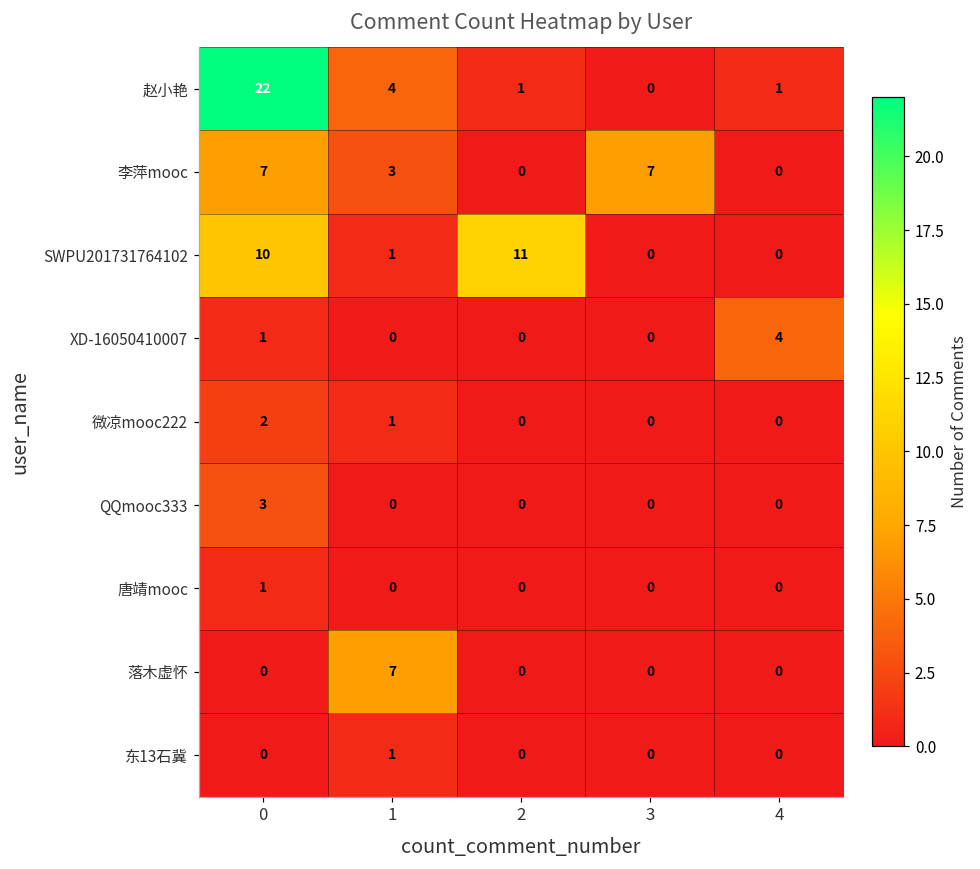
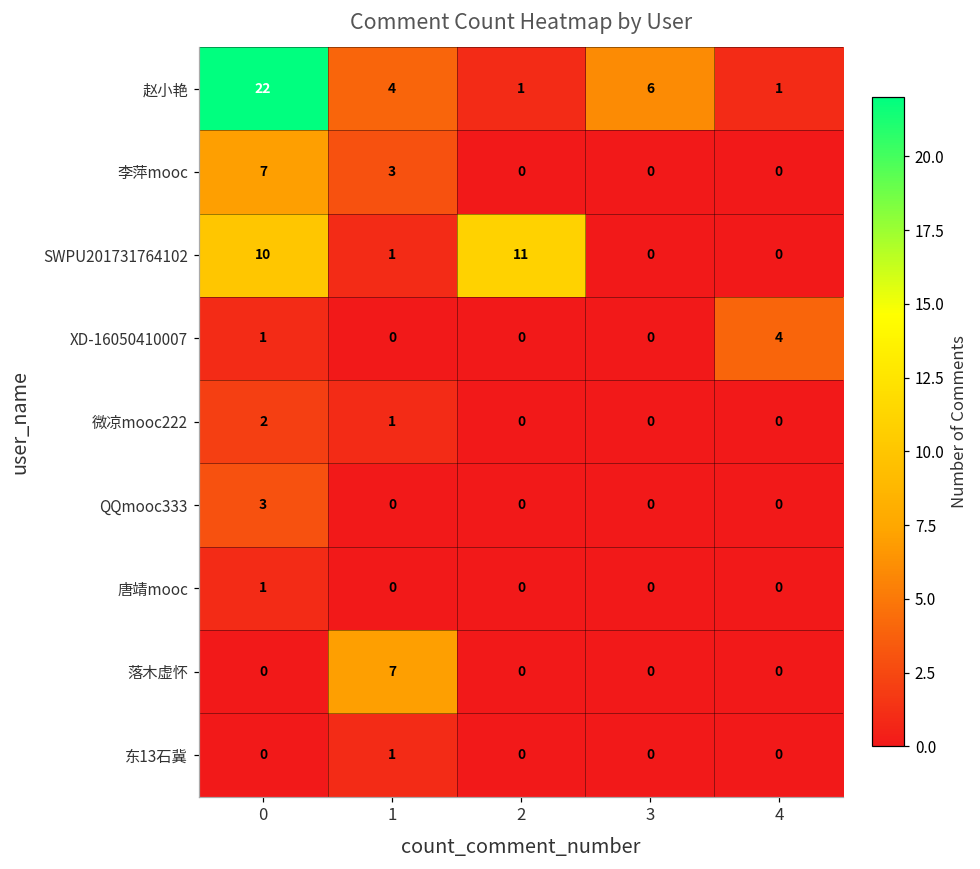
  {
    "赵小艳": {
      "0": 22,
      "1": 4,
      "2": 1,
-     "3": 0,
+     "3": 6,
      "4": 1
    },
    "李萍mooc": {
      "0": 7,
      "1": 3,
      "2": 0,
-     "3": 7,
+     "3": 0,
      "4": 0
    },
    "SWPU201731764102": {
      "0": 10,
      "1": 1,
      "2": 11,
      "3": 0,
      "4": 0
    },
    "XD-16050410007": {
      "0": 1,
      "1": 0,
      "2": 0,
      "3": 0,
      "4": 4
    },
    "微凉mooc222": {
      "0": 2,
      "1": 1,
      "2": 0,
      "3": 0,
      "4": 0
    },
    "QQmooc333": {
      "0": 3,
      "1": 0,
      "2": 0,
      "3": 0,
      "4": 0
    },
    "唐靖mooc": {
      "0": 1,
      "1": 0,
      "2": 0,
      "3": 0,
      "4": 0
    },
    "落木虚怀": {
      "0": 0,
      "1": 7,
      "2": 0,
      "3": 0,
      "4": 0
    },
    "东13石冀": {
      "0": 0,
      "1": 1,
      "2": 0,
      "3": 0,
      "4": 0
    }
  }
